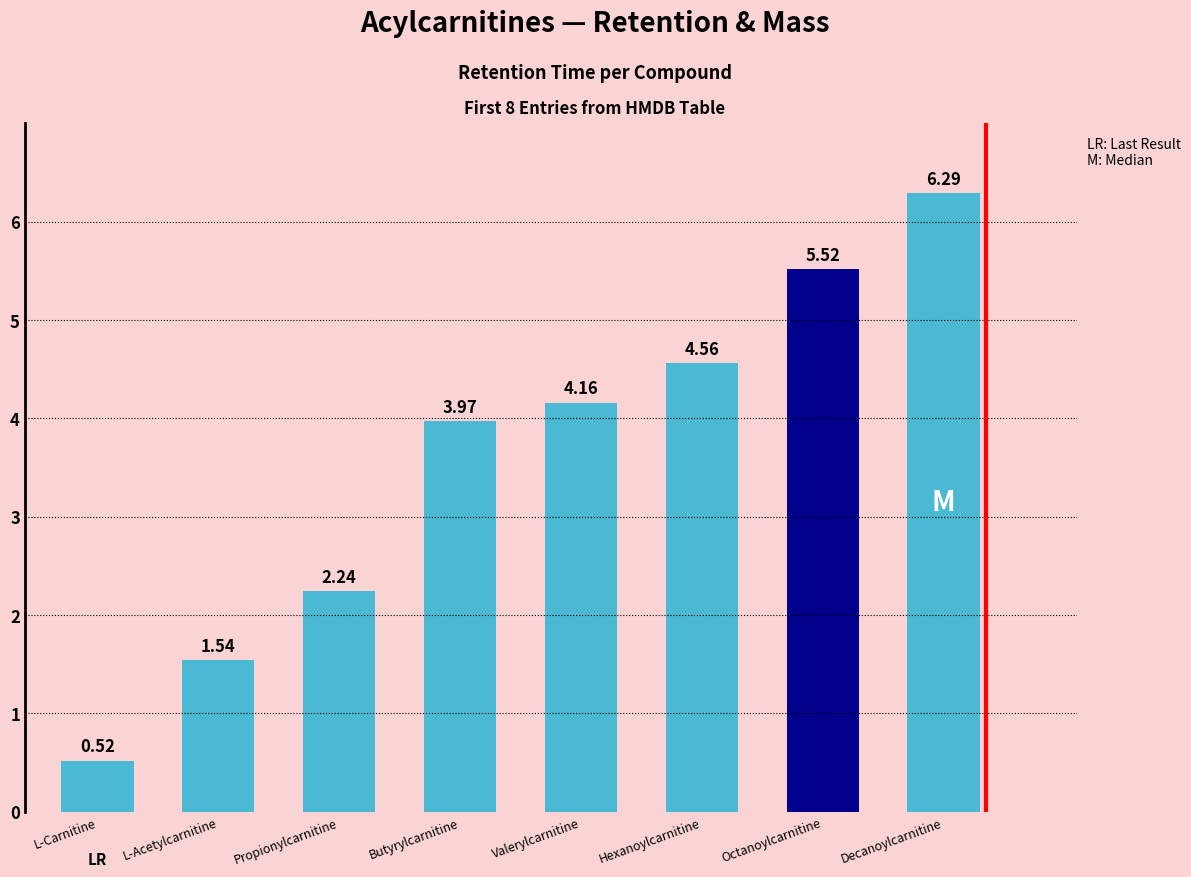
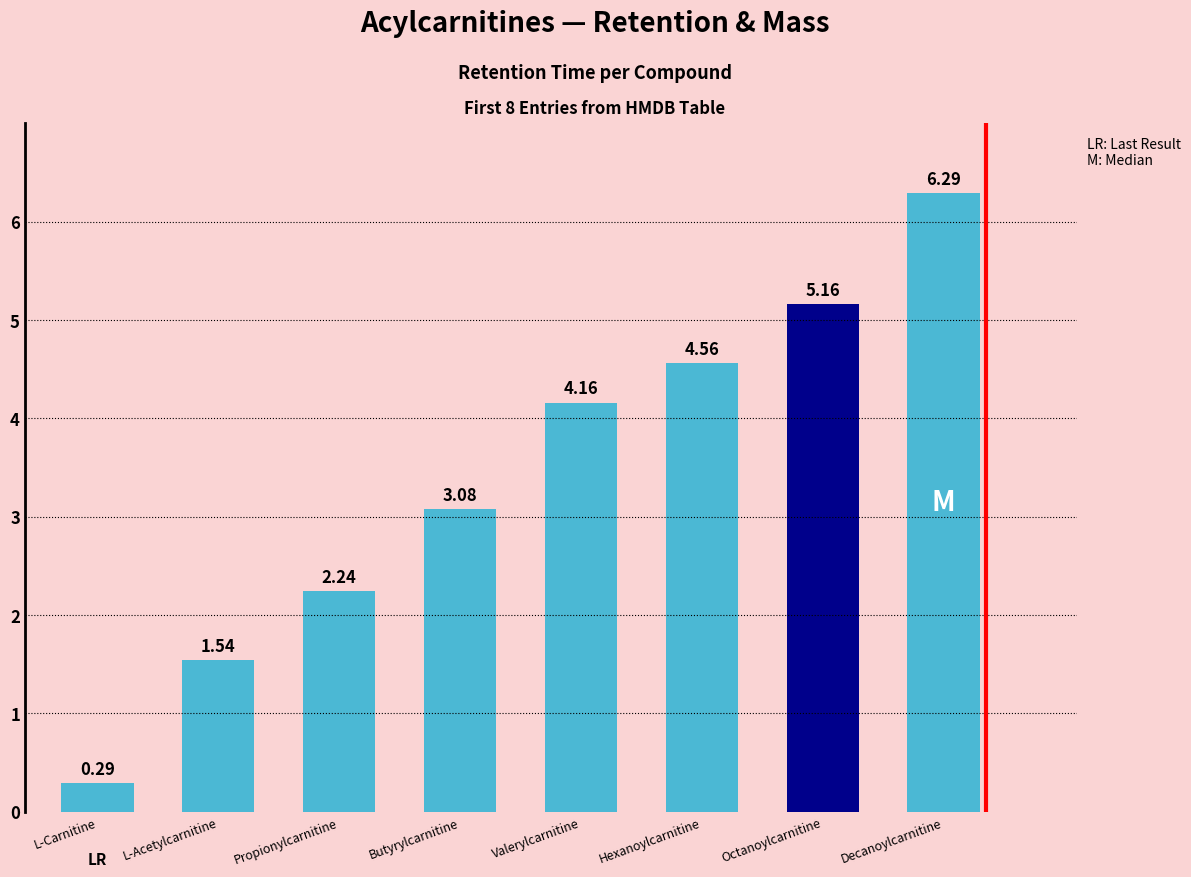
  {
-   "L-Carnitine": 0.52,
+   "L-Carnitine": 0.29,
    "L-Acetylcarnitine": 1.54,
    "Propionylcarnitine": 2.24,
-   "Butyrylcarnitine": 3.97,
+   "Butyrylcarnitine": 3.08,
    "Valerylcarnitine": 4.16,
    "Hexanoylcarnitine": 4.56,
-   "Octanoylcarnitine": 5.52,
+   "Octanoylcarnitine": 5.16,
    "Decanoylcarnitine": 6.29
  }
